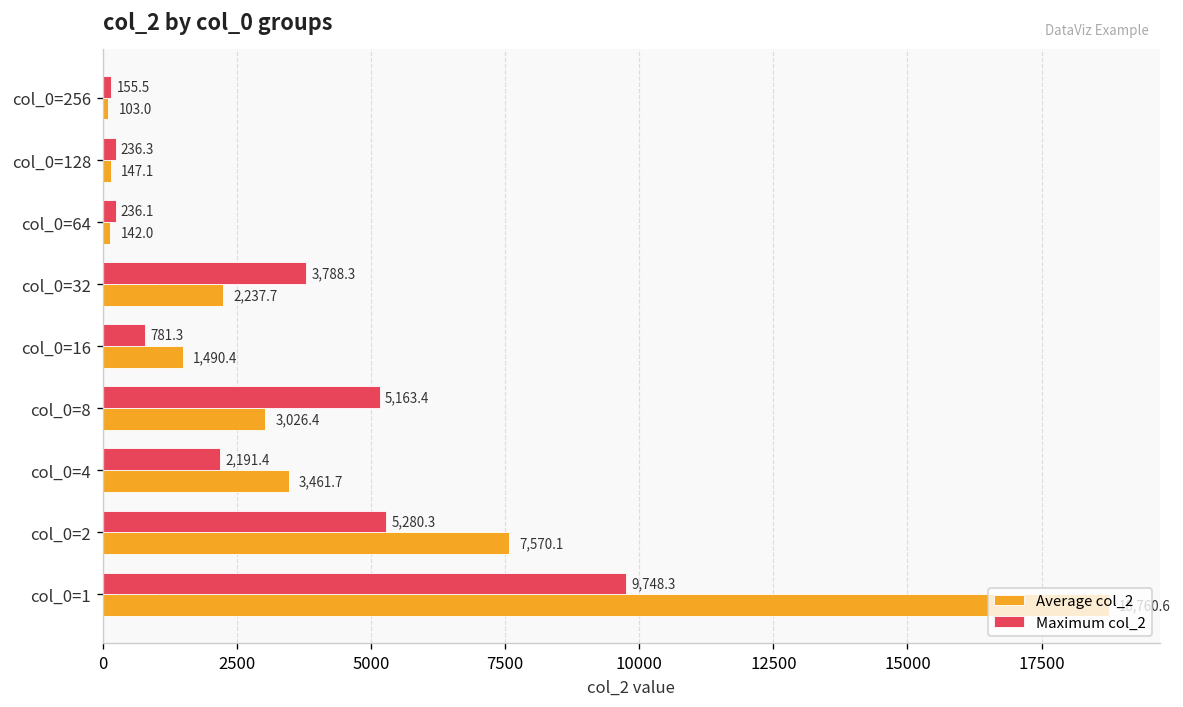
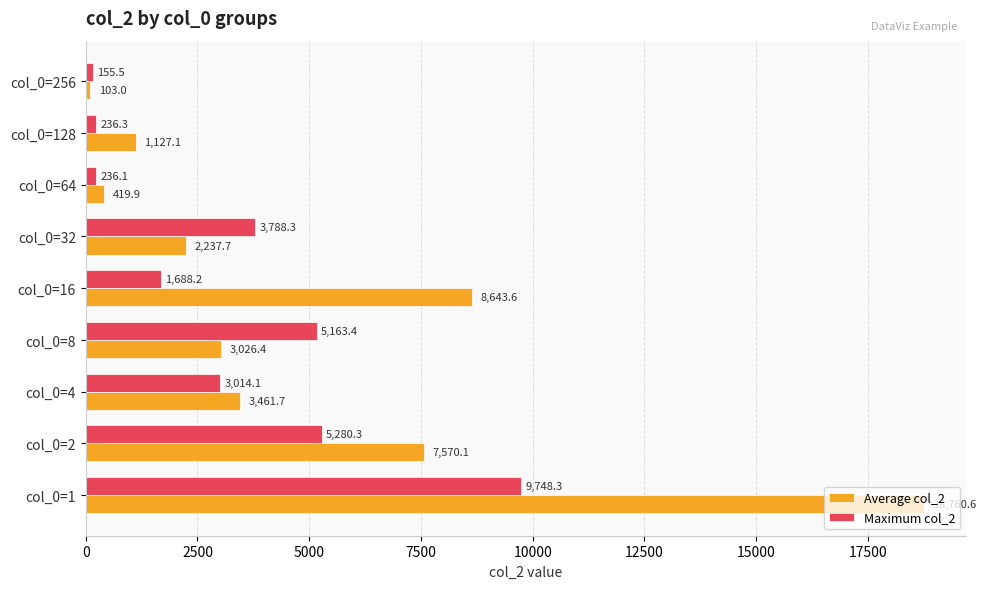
  {
    "Average col_2": {
      "col_0=256": "103.0",
-     "col_0=128": "147.1",
-     "col_0=64": "142.0",
+     "col_0=128": "1,127.1",
+     "col_0=64": "419.9",
      "col_0=32": "2,237.7",
-     "col_0=16": "1,490.4",
+     "col_0=16": "8,643.6",
      "col_0=8": "3,026.4",
      "col_0=4": "3,461.7",
      "col_0=2": "7,570.1"
    },
    "Maximum col_2": {
      "col_0=256": "155.5",
      "col_0=128": "236.3",
      "col_0=64": "236.1",
      "col_0=32": "3,788.3",
-     "col_0=16": "781.3",
+     "col_0=16": "1,688.2",
      "col_0=8": "5,163.4",
-     "col_0=4": "2,191.4",
+     "col_0=4": "3,014.1",
      "col_0=2": "5,280.3",
      "col_0=1": "9,748.3"
    }
  }
